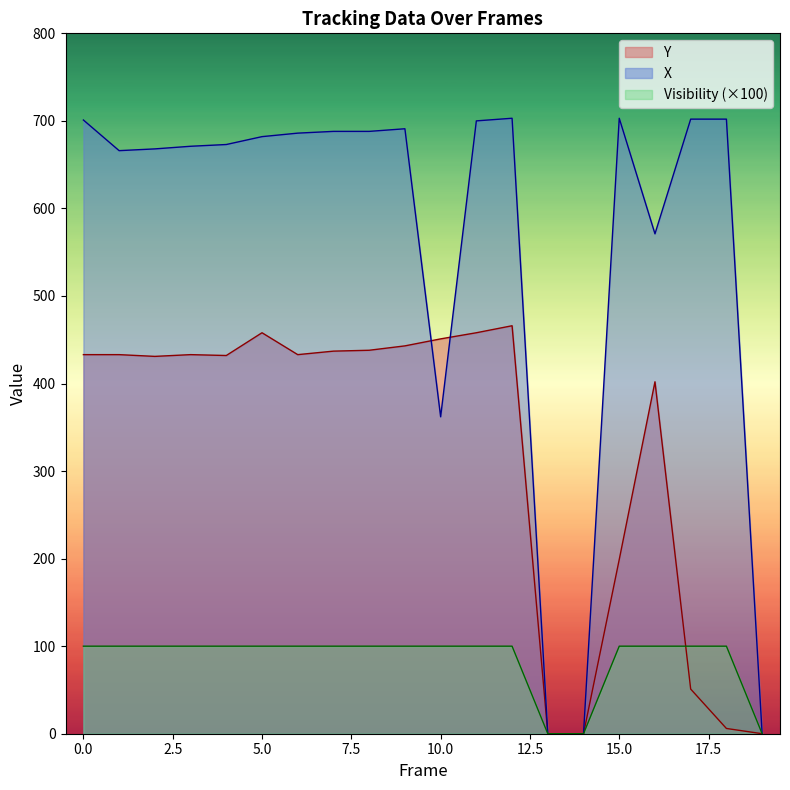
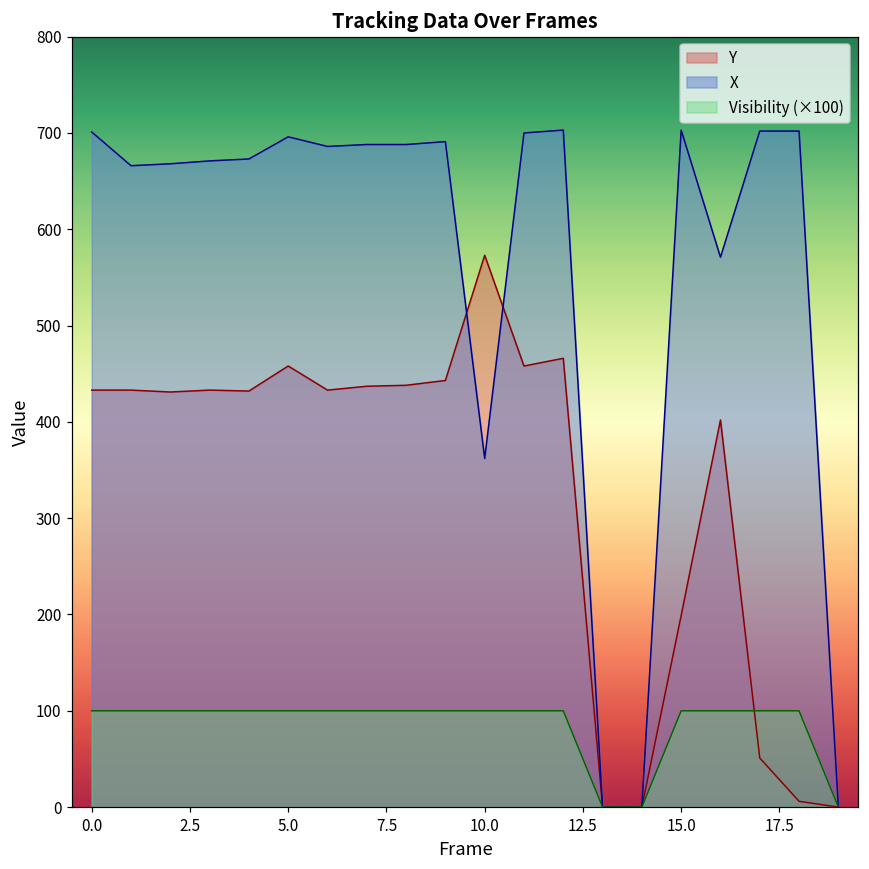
  {
    "Y": {
      "0.0": 430,
      "5.0": 460,
-     "10.0": 450,
+     "10.0": 570,
      "15.0": 200
    },
    "X": {
      "0.0": 700,
-     "5.0": 680,
+     "5.0": 700,
      "10.0": 360,
      "15.0": 700
    },
    "Visibility (×100)": {
      "0.0": 100,
      "5.0": 100,
      "10.0": 100,
      "15.0": 100
    }
  }
